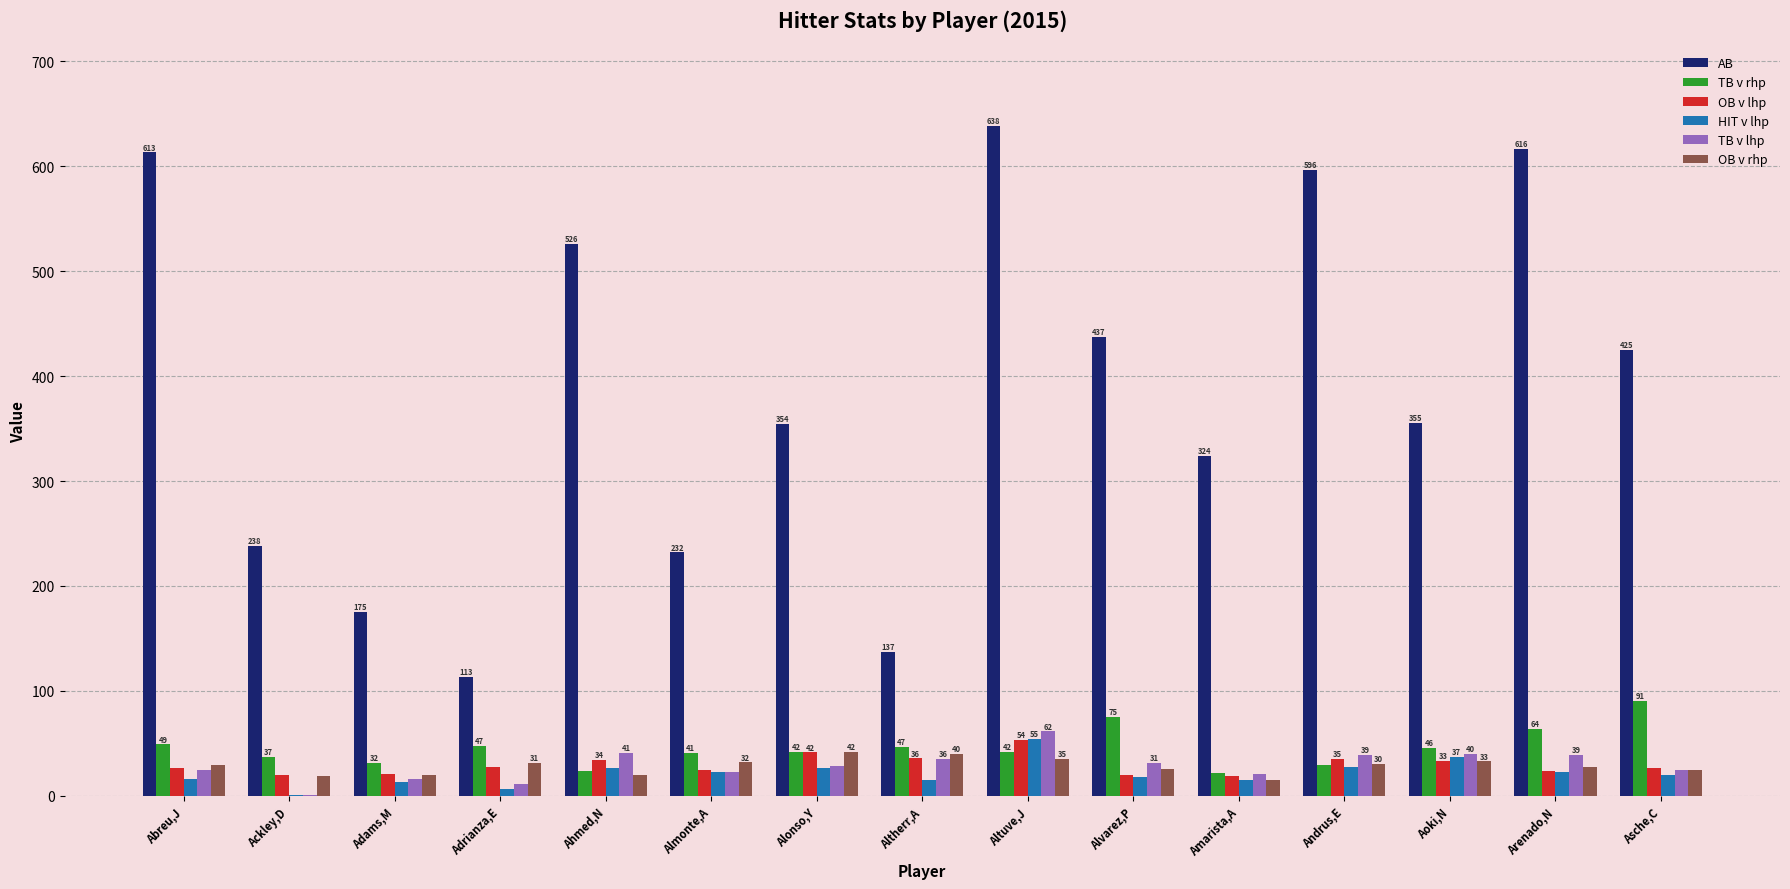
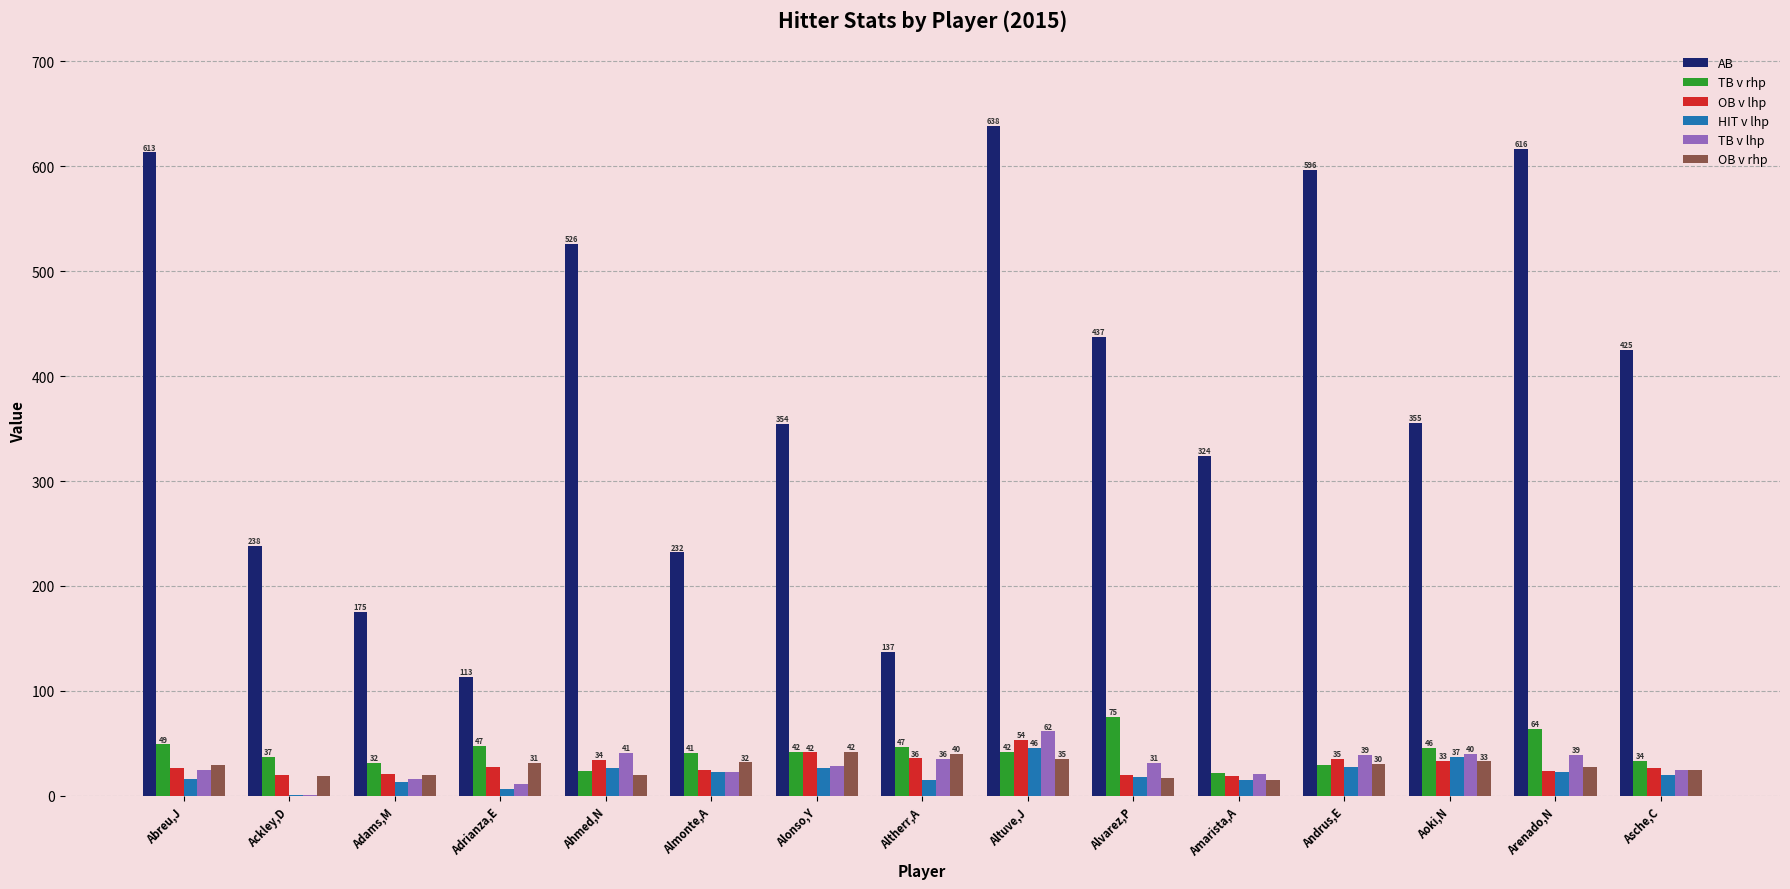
  {
    "AB": {
      "Abreu,J": 613,
      "Ackley,D": 238,
      "Adams,M": 175,
      "Adrianza,E": 113,
      "Ahmed,N": 526,
      "Almonte,A": 232,
      "Alonso,Y": 354,
      "Altherr,A": 137,
      "Altuve,J": 638,
      "Alvarez,P": 437,
      "Amarista,A": 324,
      "Andrus,E": 596,
      "Aoki,N": 355,
      "Arenado,N": 616,
      "Asche,C": 425
    },
    "TB v rhp": {
      "Abreu,J": 49,
      "Ackley,D": 37,
      "Adams,M": 32,
      "Adrianza,E": 47,
      "Almonte,A": 41,
      "Alonso,Y": 42,
      "Altherr,A": 47,
      "Altuve,J": 42,
      "Alvarez,P": 75,
      "Aoki,N": 46,
      "Arenado,N": 64,
-     "Asche,C": 91
+     "Asche,C": 34
    },
    "OB v lhp": {
      "Ahmed,N": 34,
      "Alonso,Y": 42,
      "Altherr,A": 36,
      "Altuve,J": 54,
      "Andrus,E": 35,
      "Aoki,N": 33
    },
    "HIT v lhp": {
-     "Altuve,J": 55,
+     "Altuve,J": 46,
      "Aoki,N": 37
    },
    "TB v lhp": {
      "Ahmed,N": 41,
      "Altherr,A": 36,
      "Altuve,J": 62,
      "Alvarez,P": 31,
      "Andrus,E": 39,
      "Aoki,N": 40,
      "Arenado,N": 39
    },
    "OB v rhp": {
      "Abreu,J": 30,
      "Ackley,D": 19,
      "Adams,M": 20,
      "Ahmed,N": 20,
-     "Alvarez,P": 25,
+     "Alvarez,P": 17,
      "Amarista,A": 15,
      "Arenado,N": 27,
      "Asche,C": 25
    }
  }
